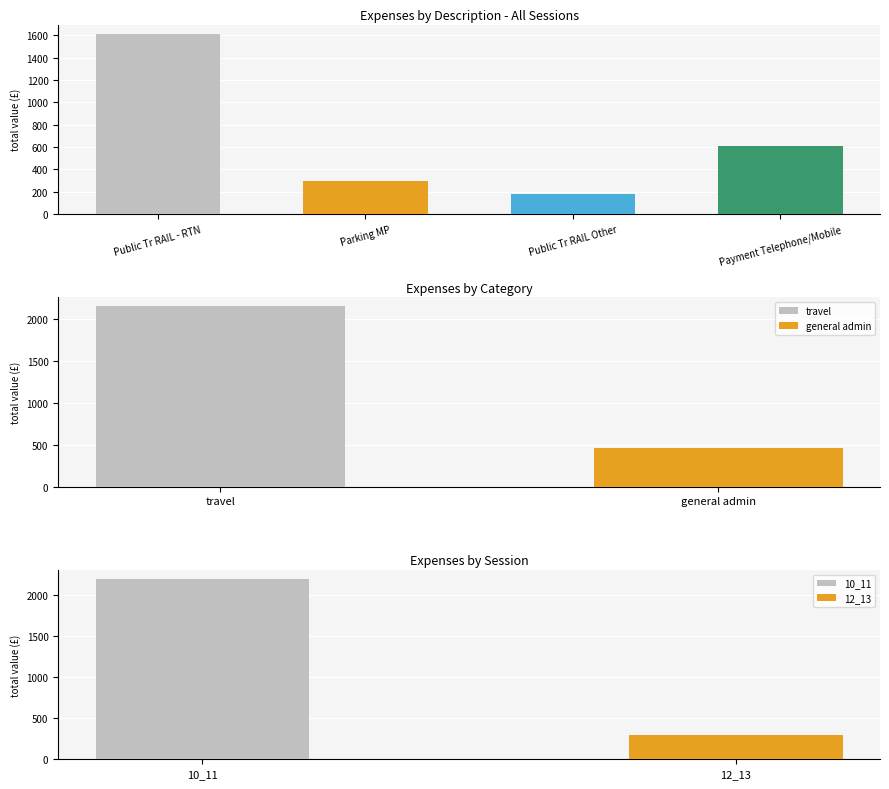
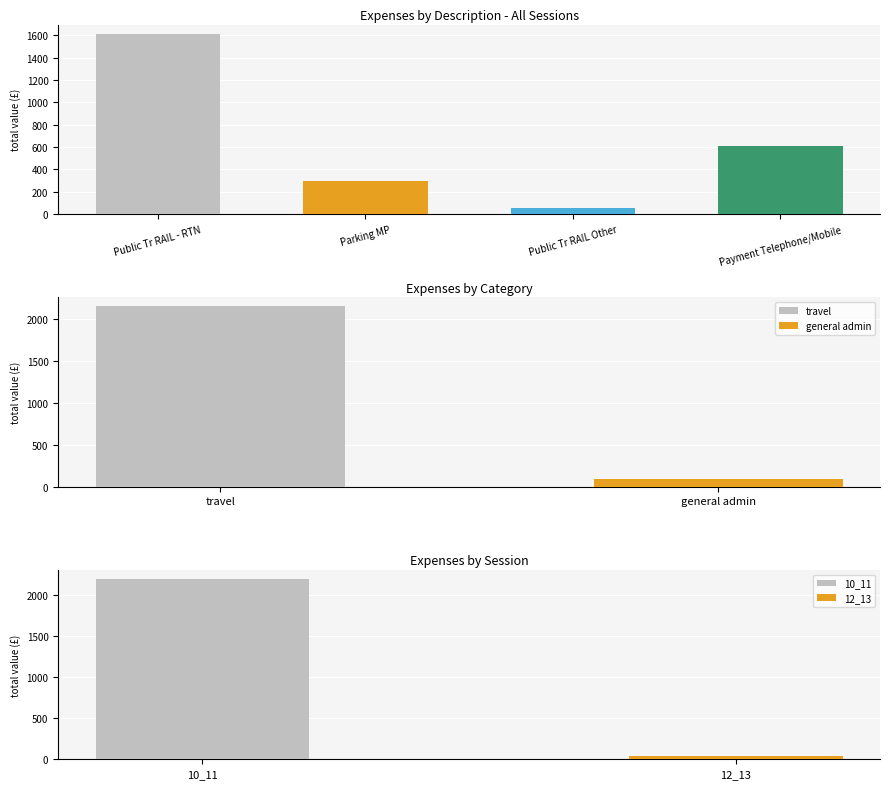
  {
    "Expenses by Description - All Sessions": {
      "Public Tr RAIL - RTN": 1620,
      "Parking MP": 290,
-     "Public Tr RAIL Other": 180,
+     "Public Tr RAIL Other": 60,
      "Payment Telephone/Mobile": 610
    },
    "Expenses by Category": {
      "travel": 2200,
-     "general admin": 500
+     "general admin": 100
    },
    "Expenses by Session": {
      "10_11": 2200,
-     "12_13": 300
+     "12_13": 0
    }
  }
